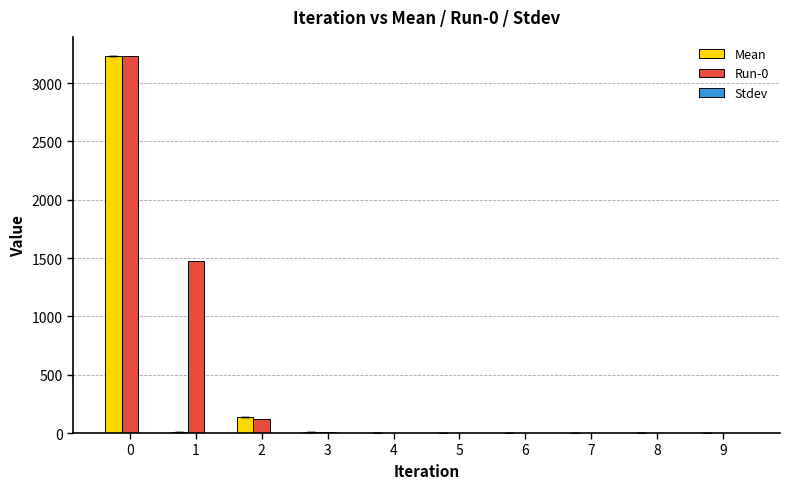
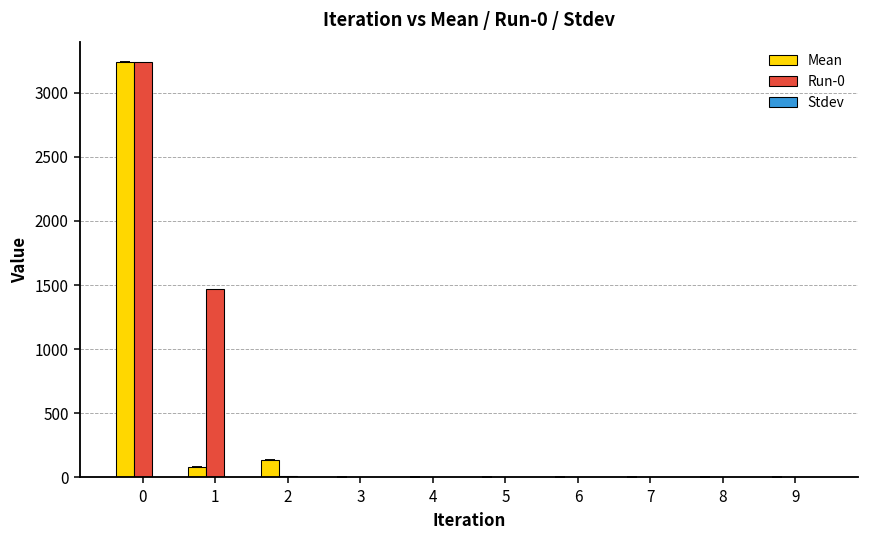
  {
    "Mean": {
      "0": 3240,
-     "1": 10,
+     "1": 80,
      "2": 130
    },
    "Run-0": {
      "0": 3240,
      "1": 1470,
-     "2": 120
+     "2": 10
    },
    "Stdev": {
      "0": 0,
      "1": 0,
      "2": 0,
      "3": 0,
      "4": 0,
      "5": 0,
      "6": 0,
      "7": 0,
      "8": 0,
      "9": 0
    }
  }
